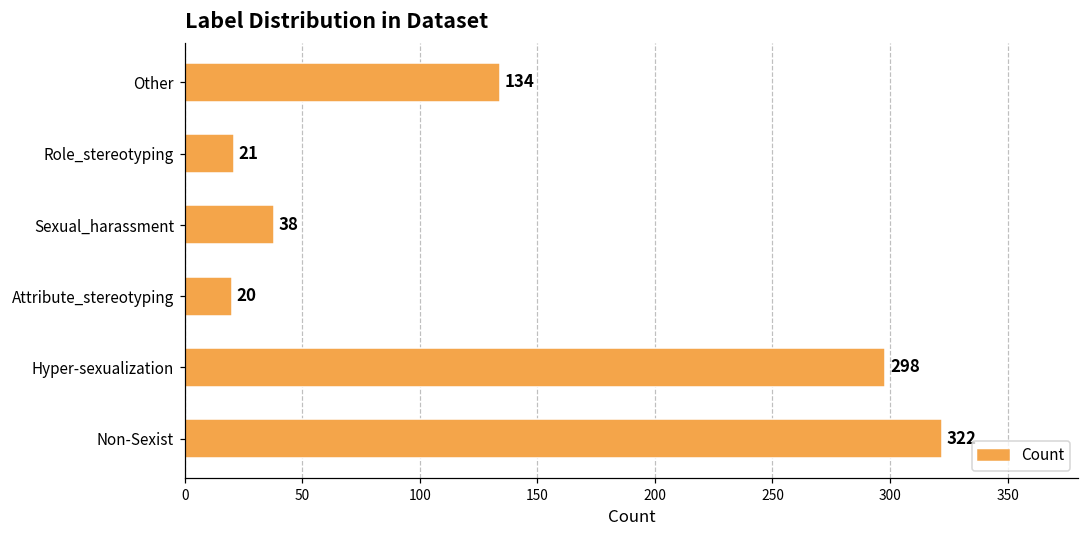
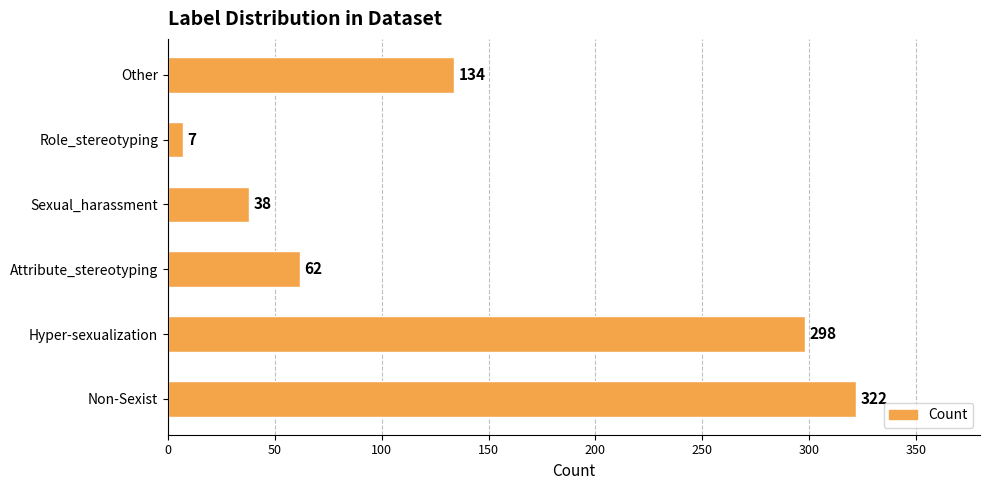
  {
    "Other": 134,
-   "Role_stereotyping": 21,
+   "Role_stereotyping": 7,
    "Sexual_harassment": 38,
-   "Attribute_stereotyping": 20,
+   "Attribute_stereotyping": 62,
    "Hyper-sexualization": 298
  }
